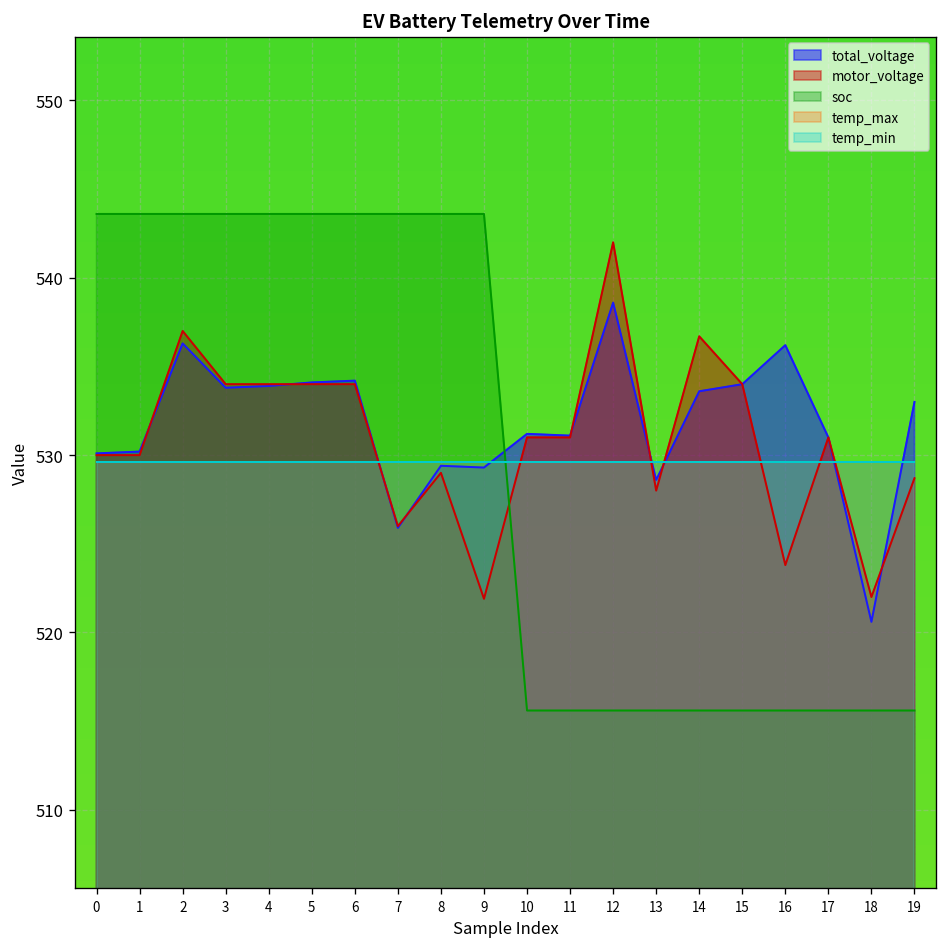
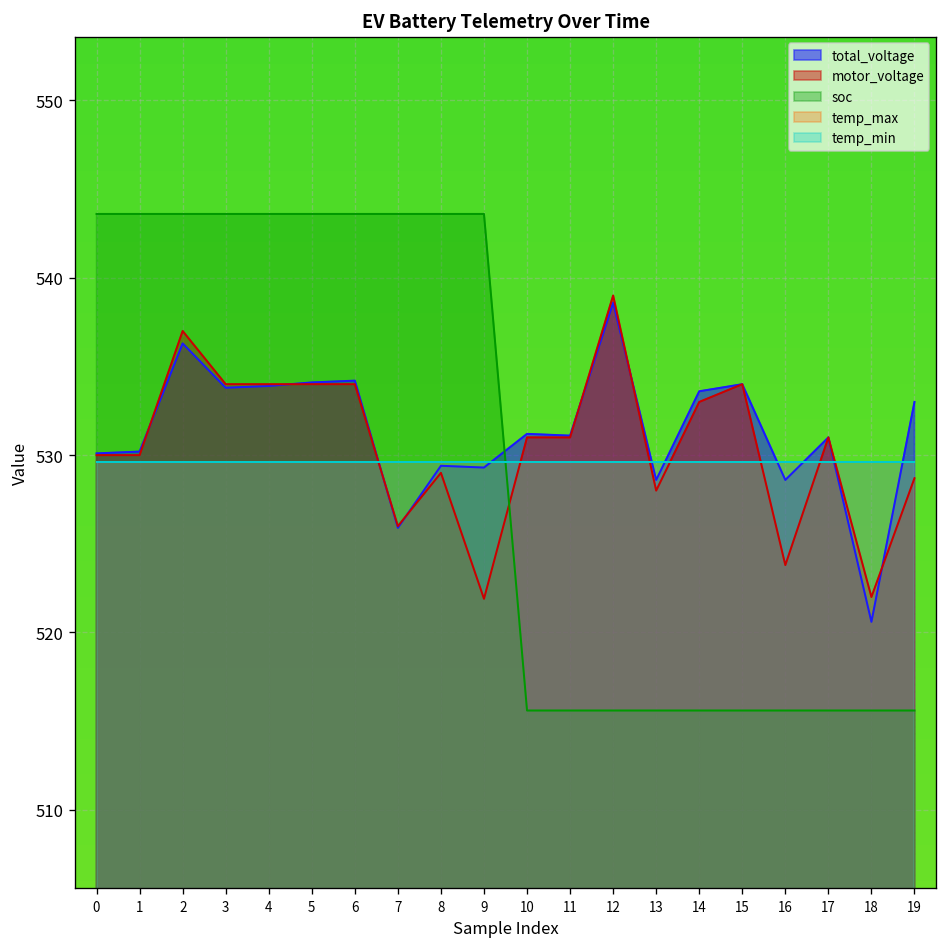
  {
    "total_voltage": {
      "1": 530.2,
      "2": 536.3,
      "3": 533.8,
      "6": 534.2,
      "8": 529.4,
      "9": 529.3,
      "10": 531.2,
      "12": 538.6,
      "13": 528.6,
      "14": 533.6,
-     "16": 536.2,
+     "16": 528.6,
      "18": 520.6,
      "19": 533.0
    },
    "motor_voltage": {
      "1": 530.0,
      "2": 537.0,
      "3": 534.0,
      "6": 534.0,
      "8": 529.0,
      "9": 521.9,
      "10": 531.0,
-     "12": 542,
+     "12": 539,
      "13": 528.0,
-     "14": 536.7,
+     "14": 533.0,
      "16": 523.8,
      "18": 522.0,
      "19": 528.7
    },
    "soc": {
      "0": 543.6,
      "1": 543.6,
      "2": 543.6,
      "3": 543.6,
      "4": 543.6,
      "5": 543.6,
      "6": 543.6,
      "7": 543.6,
      "8": 543.6,
      "9": 543.6,
      "10": 515.6,
      "11": 515.6,
      "12": 515.6,
      "13": 515.6,
      "14": 515.6,
      "15": 515.6,
      "16": 515.6,
      "17": 515.6,
      "18": 515.6,
      "19": 515.6
    },
    "temp_min": {
      "0": 529.6,
      "1": 529.6,
      "2": 529.6,
      "3": 529.6,
      "4": 529.6,
      "5": 529.6,
      "6": 529.6,
      "7": 529.6,
      "8": 529.6,
      "9": 529.6,
      "10": 529.6,
      "11": 529.6,
      "12": 529.6,
      "13": 529.6,
      "14": 529.6,
      "15": 529.6,
      "16": 529.6,
      "17": 529.6,
      "18": 529.6,
      "19": 529.6
    }
  }
